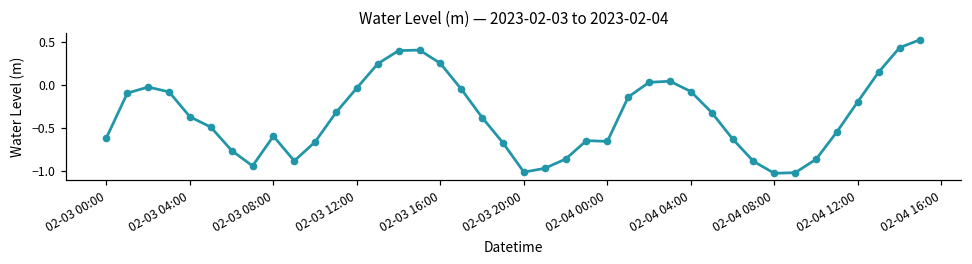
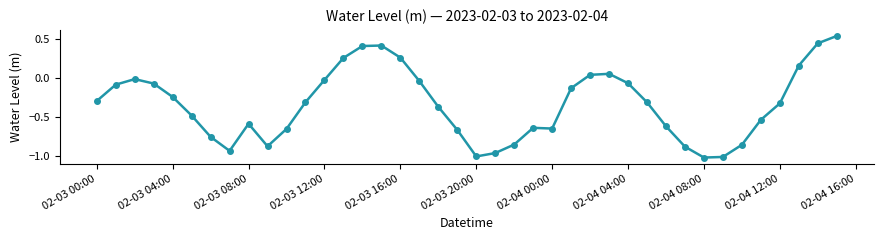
  {
-   "02-03 00:00": -0.6,
-   "02-03 04:00": -0.4,
+   "02-03 00:00": -0.3,
+   "02-03 04:00": -0.2,
    "02-03 08:00": -0.6,
    "02-03 12:00": 0.0,
    "02-03 16:00": 0.3,
    "02-03 20:00": -1.0,
    "02-04 00:00": -0.7,
    "02-04 04:00": -0.1,
    "02-04 08:00": -1.0,
-   "02-04 12:00": -0.2
+   "02-04 12:00": -0.3
  }
